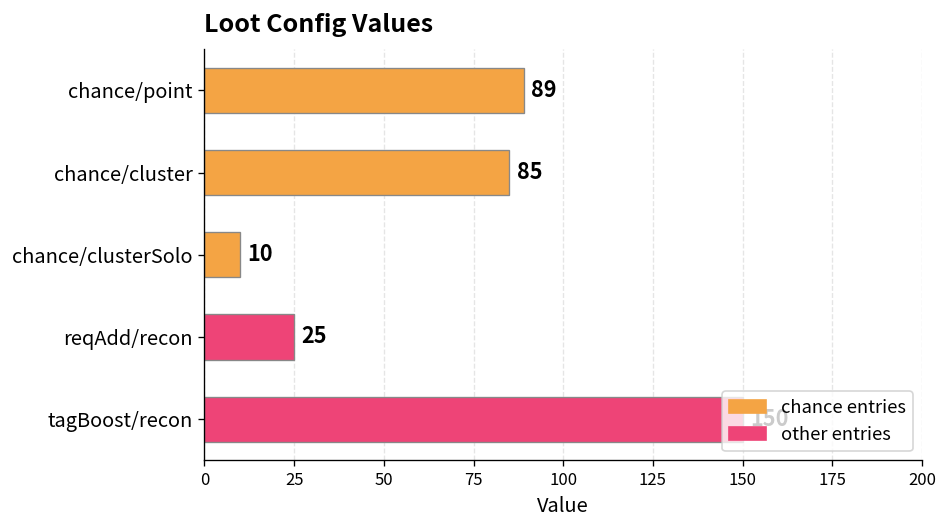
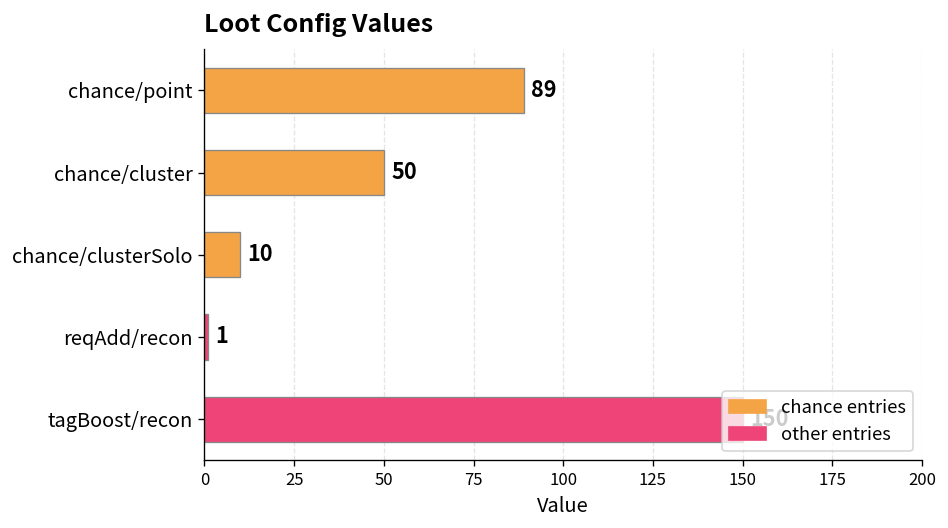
  {
    "chance/point": 89,
-   "chance/cluster": 85,
+   "chance/cluster": 50,
    "chance/clusterSolo": 10,
-   "reqAdd/recon": 25
+   "reqAdd/recon": 1
  }
